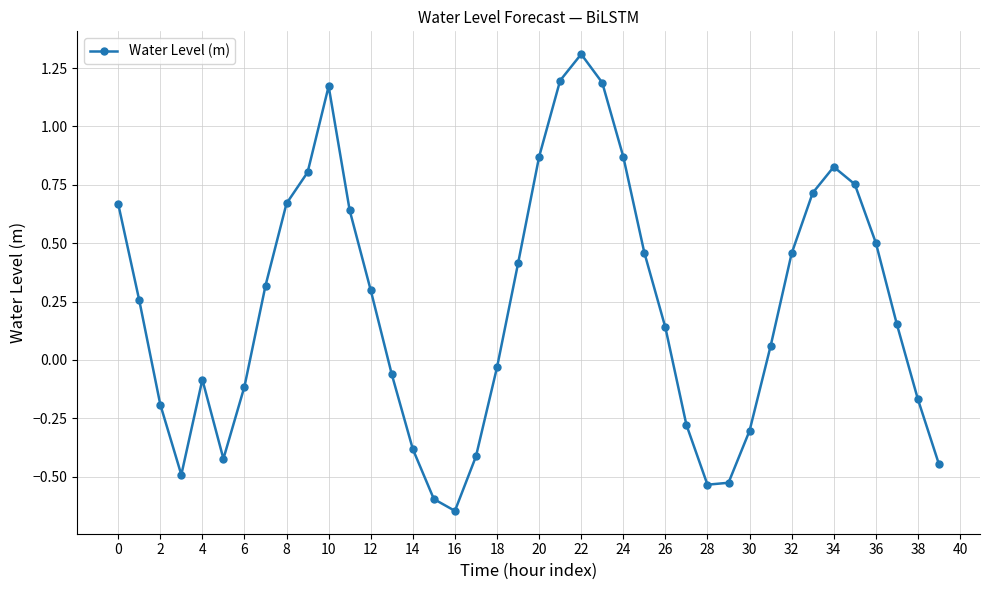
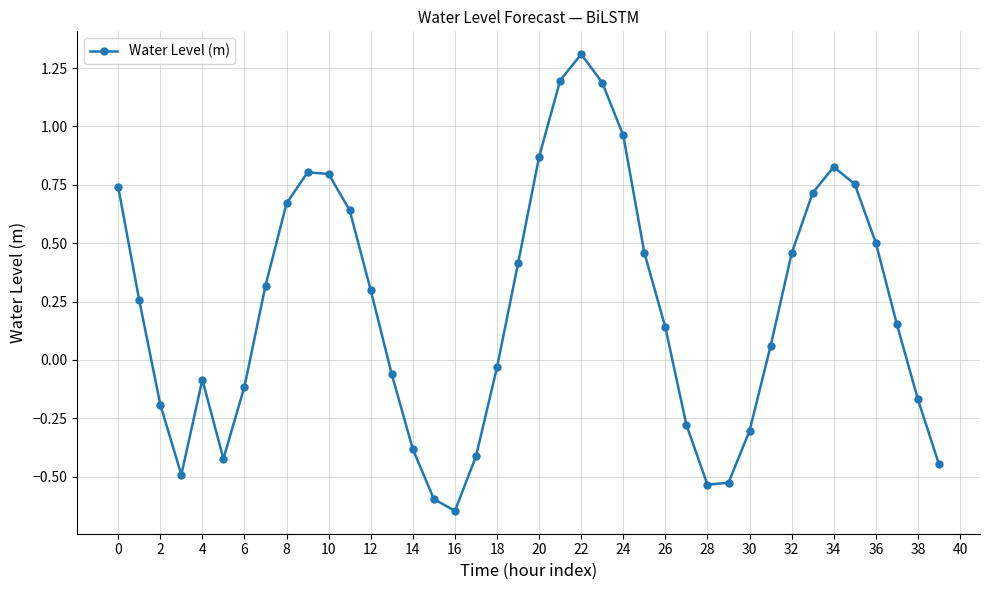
  {
-   "0": 0.67,
+   "0": 0.74,
    "2": -0.19,
    "4": -0.08,
    "6": -0.11,
    "8": 0.67,
-   "10": 1.17,
+   "10": 0.80,
    "12": 0.30,
    "14": -0.38,
    "16": -0.65,
    "18": -0.03,
    "20": 0.87,
    "22": 1.31,
-   "24": 0.87,
+   "24": 0.96,
    "26": 0.14,
    "28": -0.53,
    "30": -0.30,
    "32": 0.46,
    "34": 0.83,
    "36": 0.50,
    "38": -0.17
  }
